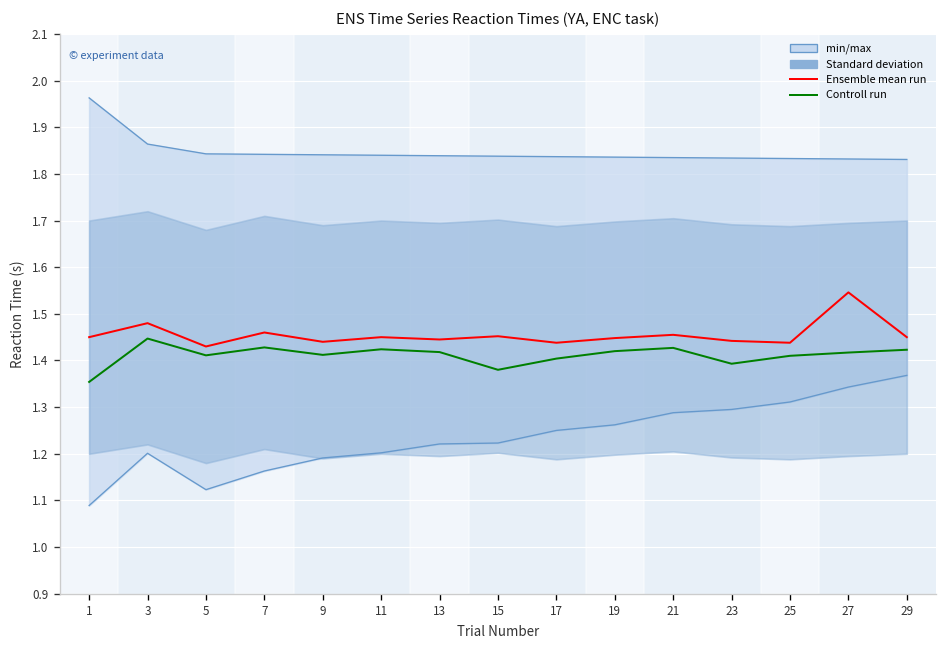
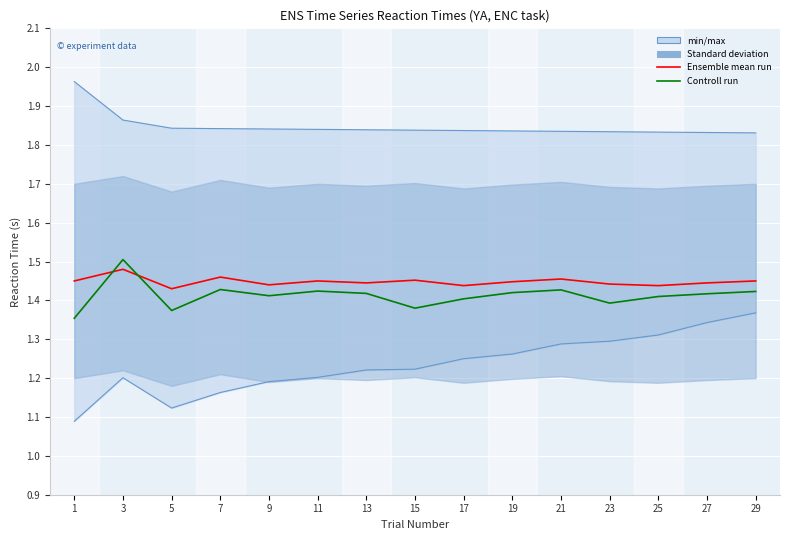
  {
    "Ensemble mean run": {
      "1": 1.45,
      "3": 1.48,
      "5": 1.43,
      "7": 1.46,
      "9": 1.44,
      "11": 1.45,
      "13": 1.45,
      "15": 1.45,
      "17": 1.44,
      "19": 1.45,
      "21": 1.46,
      "23": 1.44,
      "25": 1.44,
-     "27": 1.55,
+     "27": 1.45,
      "29": 1.45
    },
    "Controll run": {
      "1": 1.35,
-     "3": 1.45,
-     "5": 1.41,
+     "3": 1.51,
+     "5": 1.37,
      "7": 1.43,
      "9": 1.41,
      "11": 1.42,
      "13": 1.42,
      "15": 1.38,
      "17": 1.40,
      "19": 1.42,
      "21": 1.43,
      "23": 1.39,
      "25": 1.41,
      "27": 1.42,
      "29": 1.42
    }
  }
